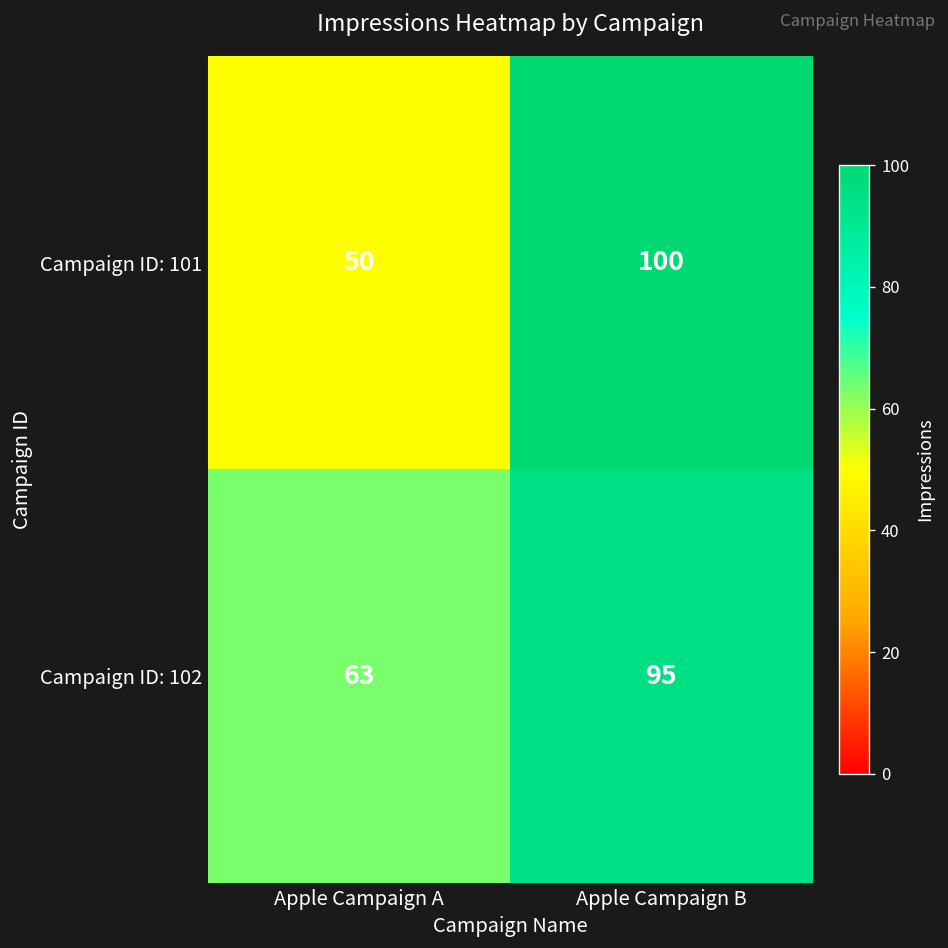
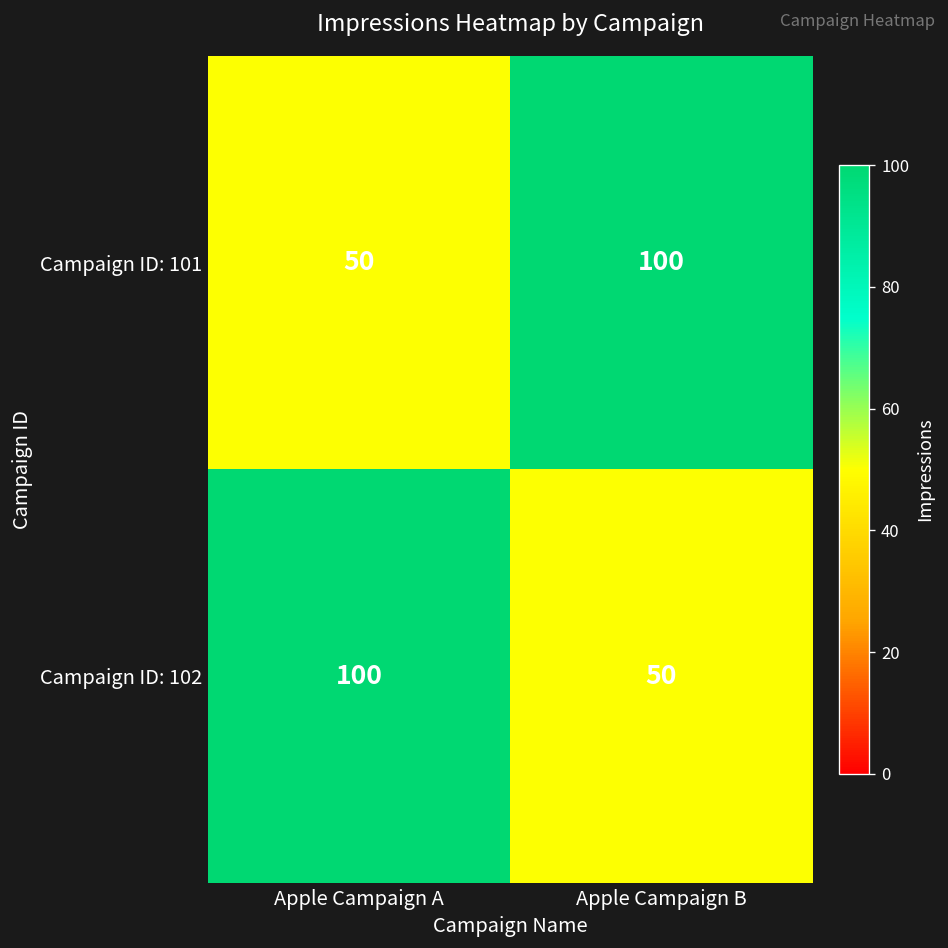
  {
    "Campaign ID: 101": {
      "Apple Campaign A": 50,
      "Apple Campaign B": 100
    },
    "Campaign ID: 102": {
-     "Apple Campaign A": 63,
-     "Apple Campaign B": 95
+     "Apple Campaign A": 100,
+     "Apple Campaign B": 50
    }
  }
